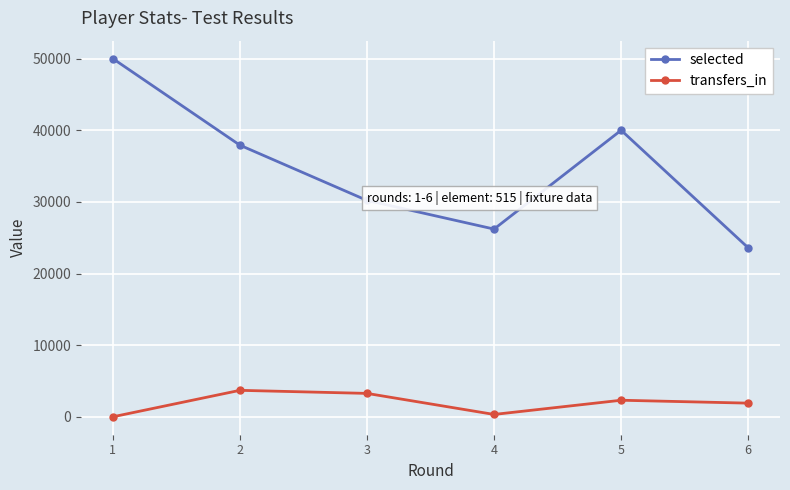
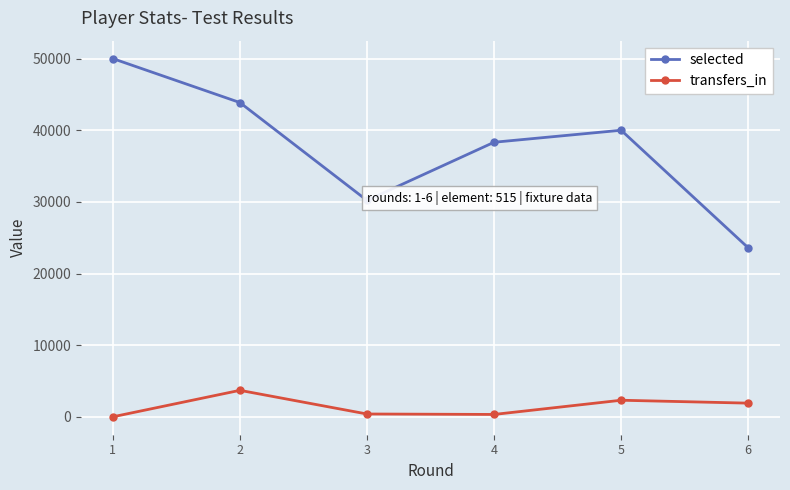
  {
    "selected": {
      "1": 50000,
-     "2": 38000,
-     "4": 26000,
+     "2": 44000,
+     "4": 38000,
      "5": 40000,
      "6": 24000
    },
    "transfers_in": {
      "1": 0,
      "2": 4000,
-     "3": 3000,
+     "3": 0,
      "4": 0,
      "5": 2000,
      "6": 2000
    }
  }
